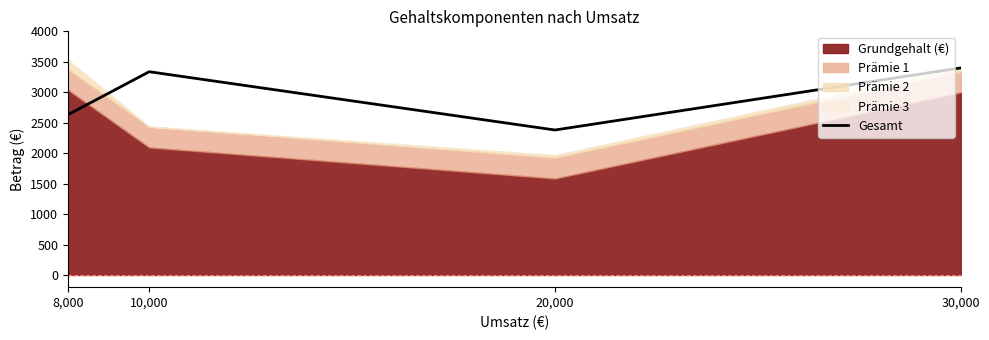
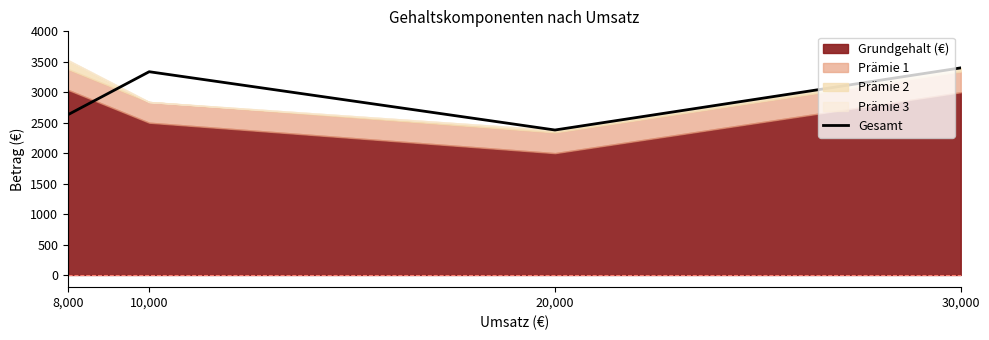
  {
    "Gesamt": {
      "8,000": 2600,
      "10,000": 3300
    },
    "Grundgehalt (€)": {
      "8,000": 3000,
-     "10,000": 2100,
-     "20,000": 1600,
+     "10,000": 2500,
+     "20,000": 2000,
      "30,000": 3000
    },
    "Prämie 1": {
      "8,000": 300,
      "30,000": 300
    }
  }
